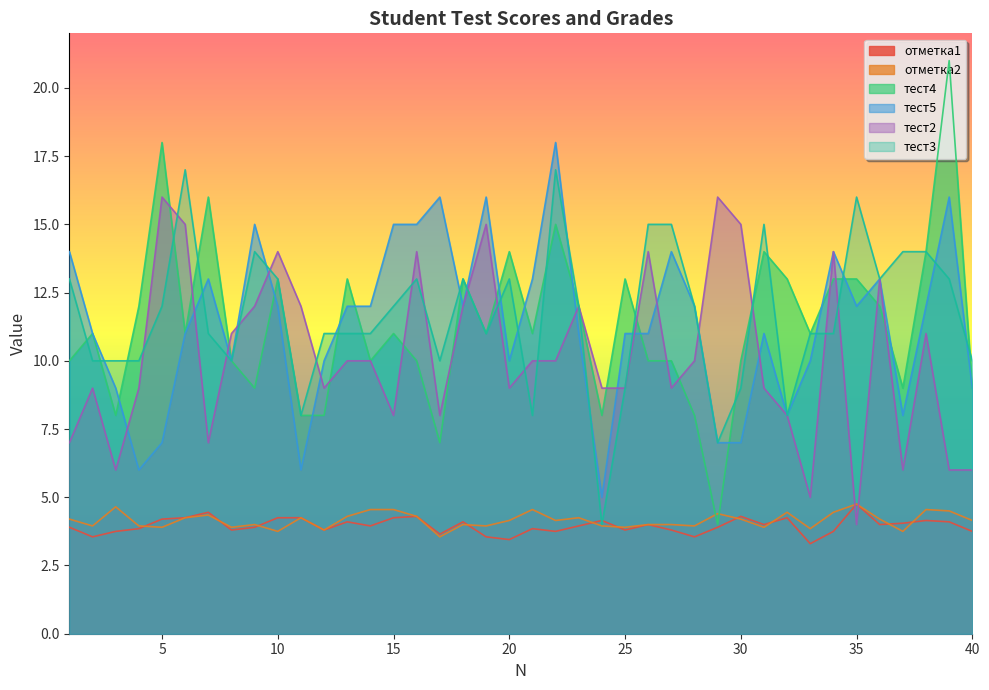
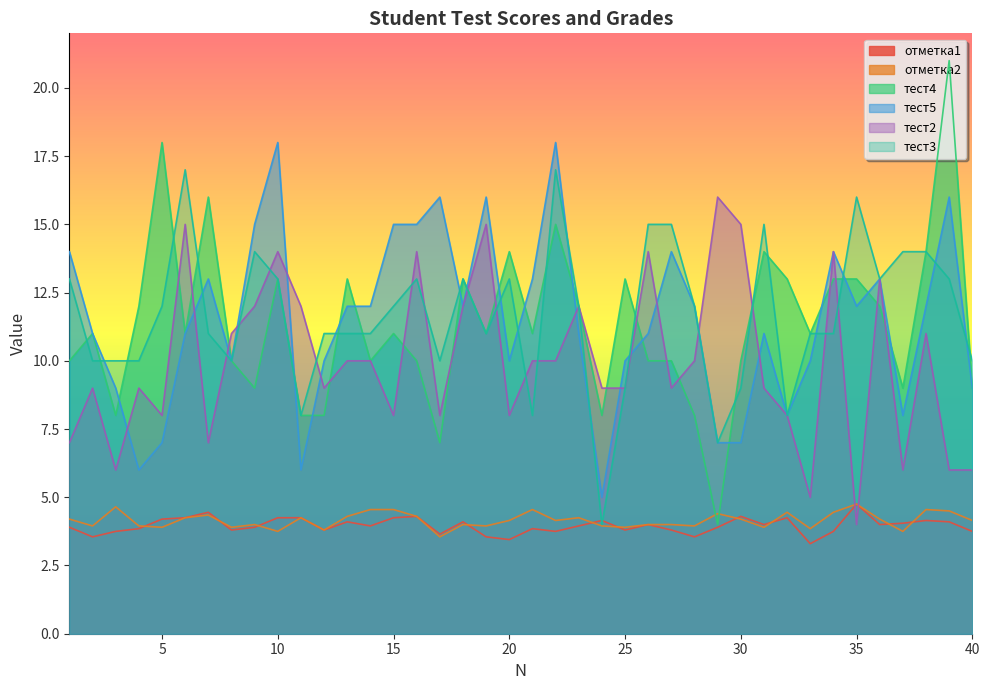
  {
    "тест5": {
      "5": 7,
-     "10": 12,
+     "10": 18,
      "15": 15,
      "20": 10,
-     "25": 11,
+     "25": 10,
      "30": 7,
      "35": 12
    },
    "тест2": {
-     "5": 16,
+     "5": 8,
      "10": 14,
      "15": 8,
-     "20": 9,
+     "20": 8,
      "30": 15,
      "35": 4,
      "40": 6
    }
  }
